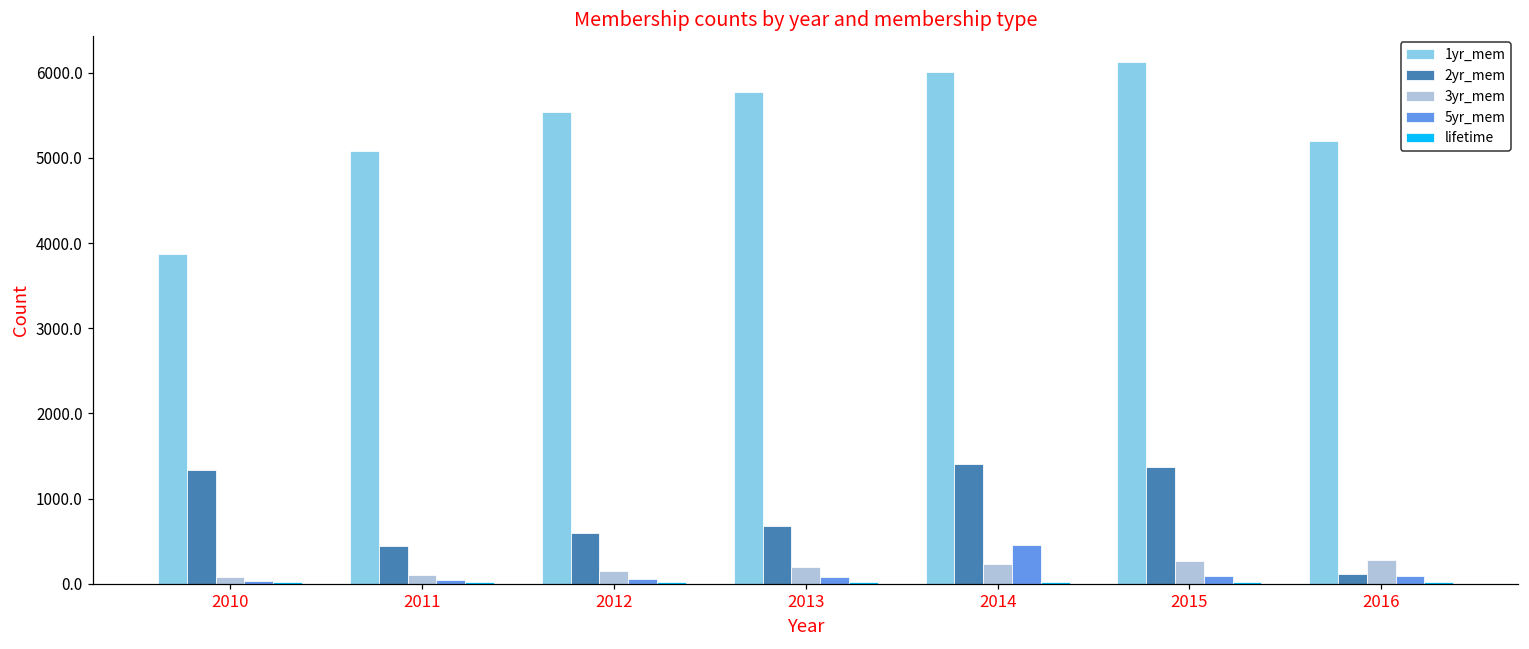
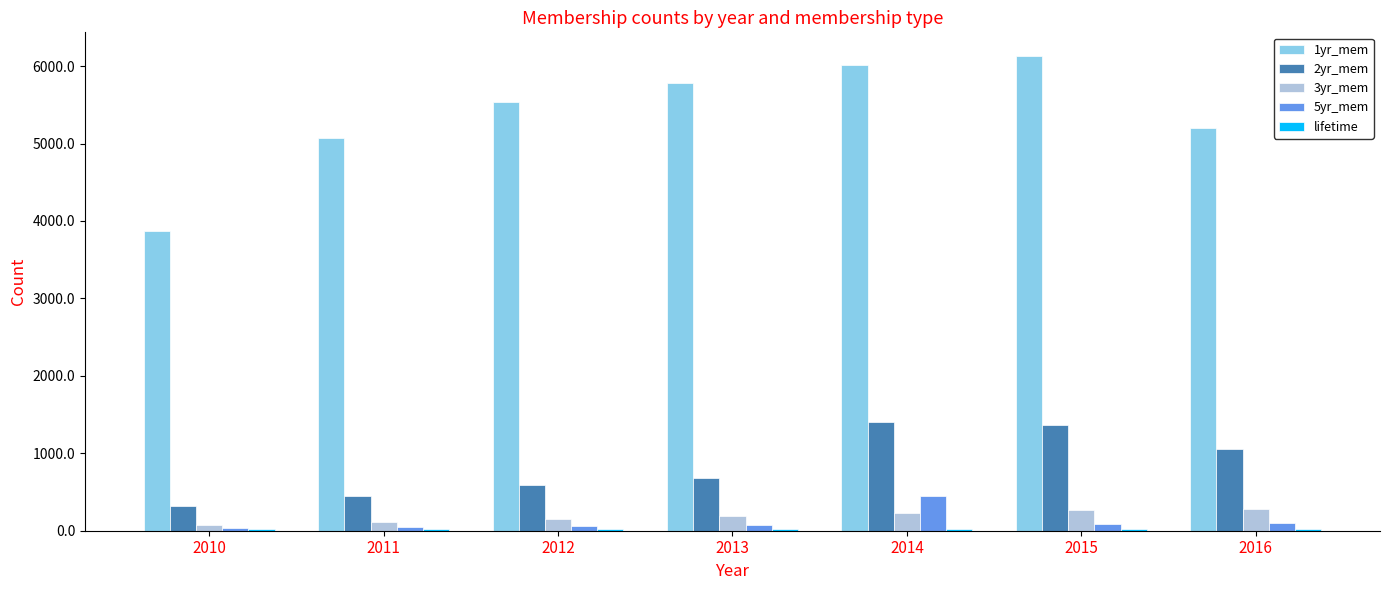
  {
    "2yr_mem": {
-     "2010": 1300,
+     "2010": 300,
      "2011": 400,
      "2012": 600,
      "2013": 700,
      "2014": 1400,
      "2015": 1400,
-     "2016": 100
+     "2016": 1100
    },
    "5yr_mem": {
      "2010": 0,
      "2011": 0,
      "2012": 100,
      "2013": 100,
      "2014": 500,
      "2015": 100,
      "2016": 100
    }
  }
